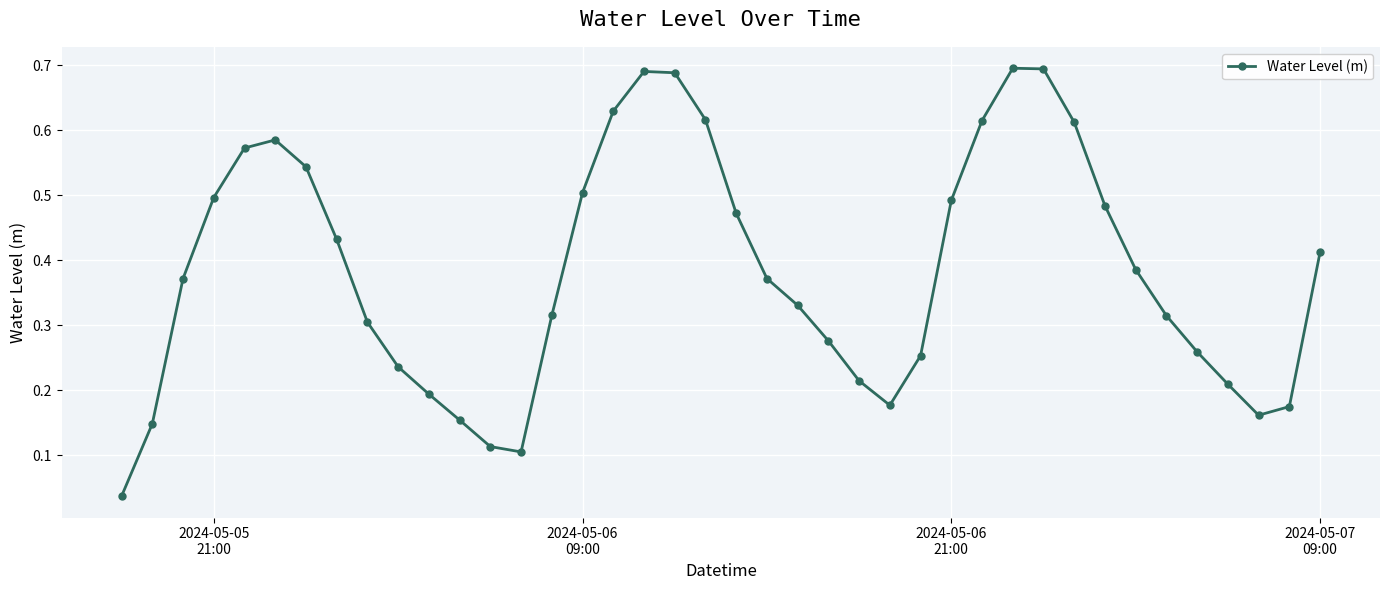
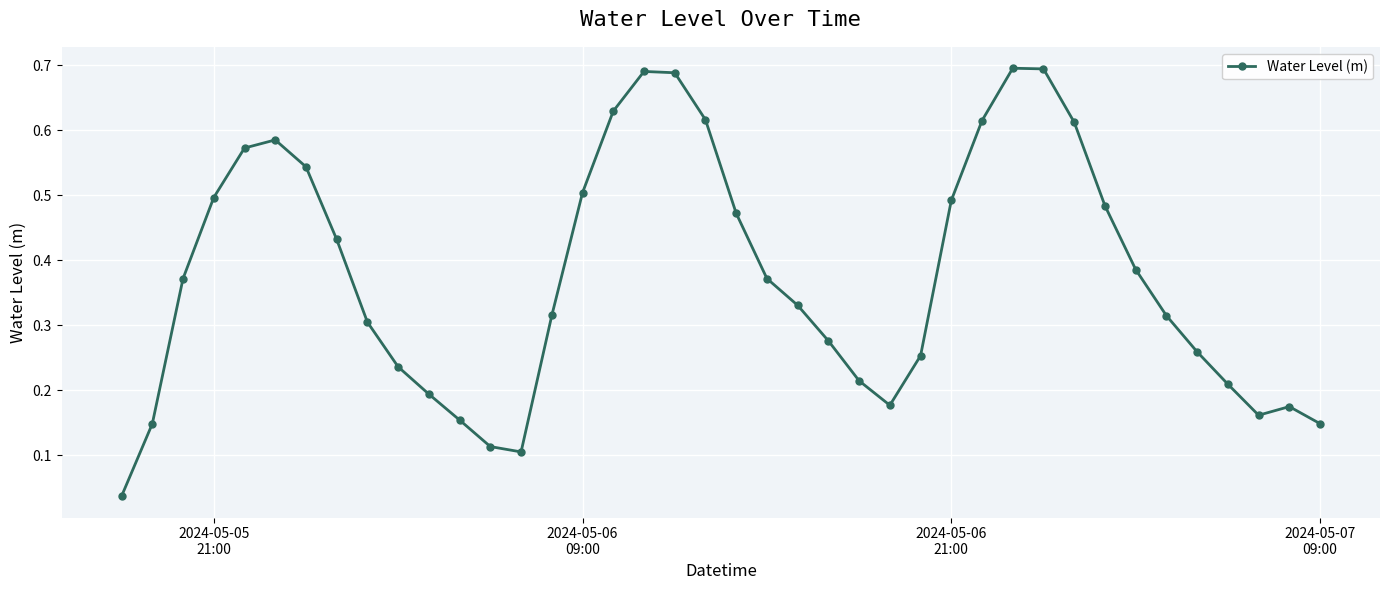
  {
    "2024-05-05 21:00": 0.50,
    "2024-05-06 09:00": 0.50,
    "2024-05-06 21:00": 0.49,
-   "2024-05-07 09:00": 0.41
+   "2024-05-07 09:00": 0.15
  }
